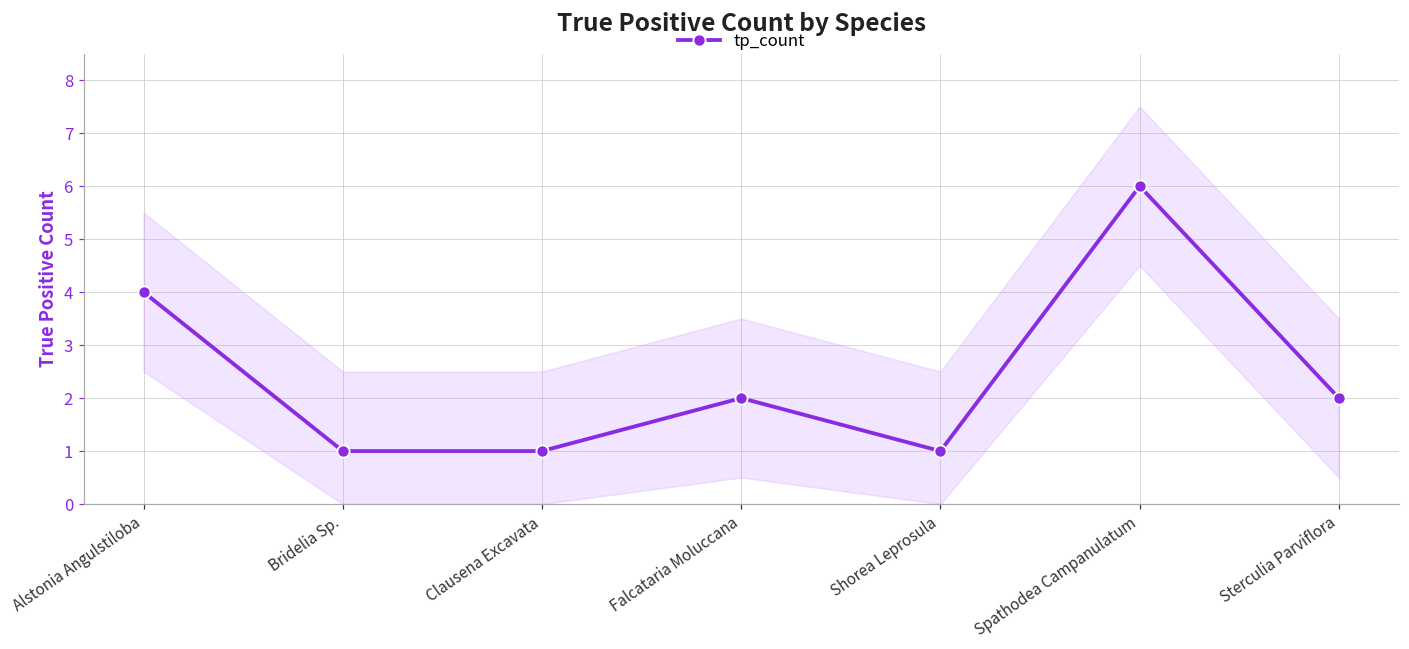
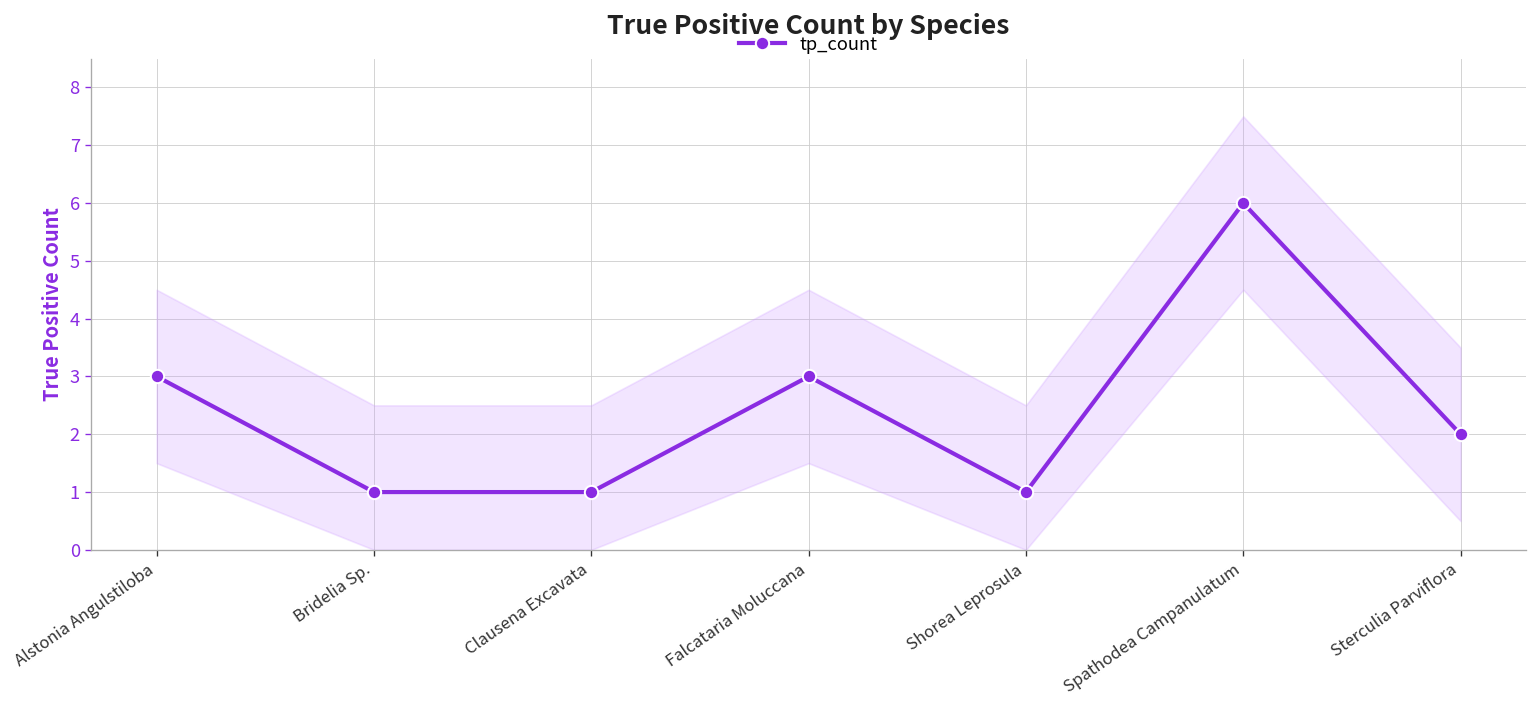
  {
    "tp_count": {
-     "Alstonia Angulstiloba": 4,
+     "Alstonia Angulstiloba": 3,
      "Bridelia Sp.": 1,
      "Clausena Excavata": 1,
-     "Falcataria Moluccana": 2,
+     "Falcataria Moluccana": 3,
      "Shorea Leprosula": 1,
      "Spathodea Campanulatum": 6,
      "Sterculia Parviflora": 2
    }
  }
